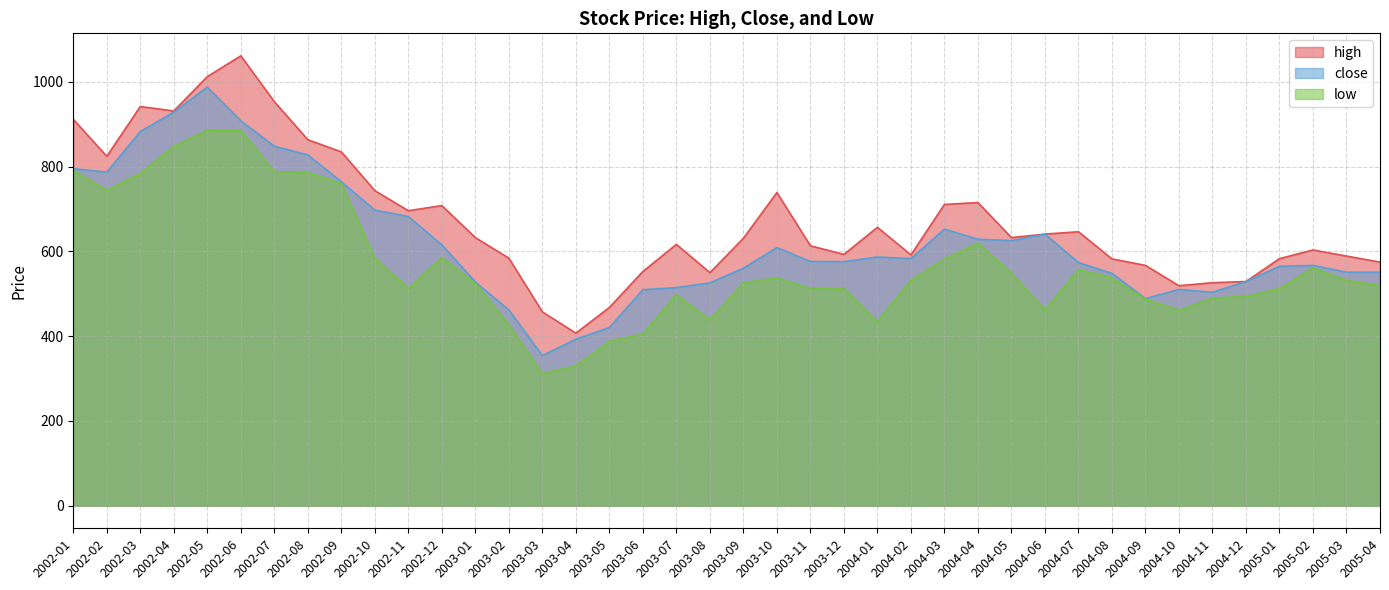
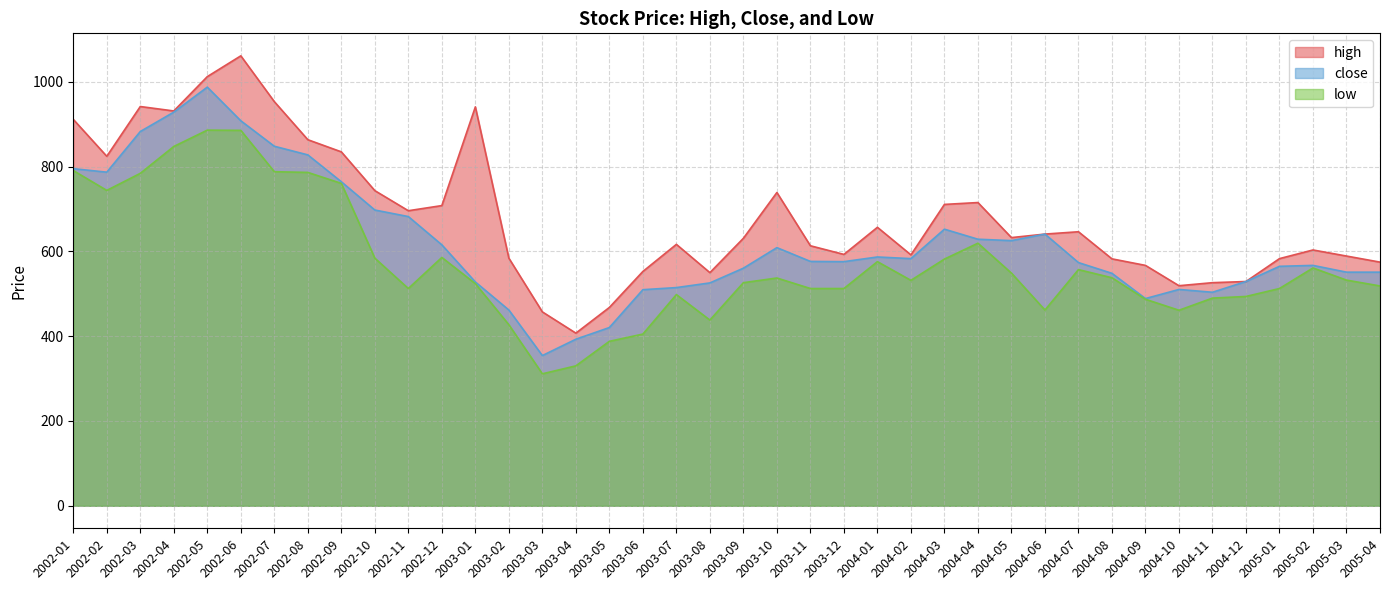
  {
    "high": {
      "2002-01": 910,
      "2002-02": 820,
      "2002-03": 940,
      "2002-05": 1010,
      "2002-06": 1060,
      "2002-07": 950,
      "2002-08": 860,
      "2002-09": 830,
      "2002-10": 740,
      "2002-11": 700,
      "2002-12": 710,
-     "2003-01": 630,
+     "2003-01": 940,
      "2003-02": 580,
      "2003-03": 460,
      "2003-04": 410,
      "2003-05": 470,
      "2003-06": 550,
      "2003-07": 620,
      "2003-08": 550,
      "2003-09": 630,
      "2003-10": 740,
      "2003-11": 610,
      "2003-12": 590,
      "2004-01": 660,
      "2004-02": 590,
      "2004-03": 710,
      "2004-04": 720,
      "2004-05": 630,
      "2004-07": 650,
      "2004-08": 580,
      "2004-09": 570,
      "2004-10": 520,
      "2004-11": 530,
      "2005-01": 580,
      "2005-02": 600,
      "2005-03": 590,
      "2005-04": 570
    },
    "close": {
      "2002-02": 790,
      "2002-03": 880,
      "2002-05": 990,
      "2002-06": 910,
      "2002-07": 850,
      "2002-08": 830,
      "2002-10": 700,
      "2002-11": 680,
      "2002-12": 620,
      "2003-02": 460,
      "2003-03": 350,
      "2003-04": 390,
      "2003-05": 420,
      "2003-06": 510,
      "2003-07": 510,
      "2003-08": 530,
      "2003-09": 560,
      "2003-10": 610,
      "2003-11": 580,
      "2003-12": 580,
      "2004-01": 590,
      "2004-02": 580,
      "2004-03": 650,
      "2004-04": 630,
      "2004-05": 630,
      "2004-07": 570,
      "2004-08": 550,
      "2004-10": 510,
      "2004-11": 500,
      "2005-01": 560,
      "2005-02": 570,
      "2005-03": 550,
      "2005-04": 550
    },
    "low": {
      "2002-02": 740,
      "2002-03": 780,
      "2002-04": 850,
      "2002-05": 890,
      "2002-06": 890,
      "2002-07": 790,
      "2002-08": 790,
      "2002-10": 580,
      "2002-11": 510,
      "2002-12": 590,
      "2003-02": 430,
      "2003-03": 310,
      "2003-04": 330,
      "2003-05": 390,
      "2003-06": 400,
      "2003-07": 500,
      "2003-08": 440,
      "2003-09": 530,
      "2003-10": 540,
      "2003-11": 510,
      "2003-12": 510,
-     "2004-01": 430,
+     "2004-01": 580,
      "2004-02": 530,
      "2004-03": 580,
      "2004-04": 620,
      "2004-05": 550,
      "2004-06": 460,
      "2004-07": 560,
      "2004-08": 540,
      "2004-10": 460,
      "2004-11": 490,
      "2004-12": 490,
      "2005-01": 510,
      "2005-02": 560,
      "2005-03": 530,
      "2005-04": 520
    }
  }
